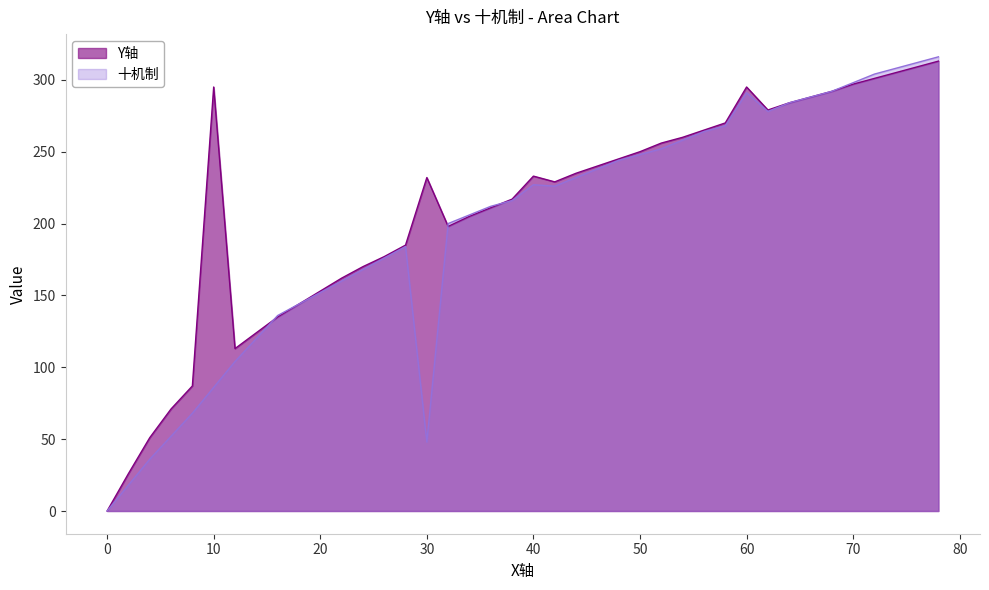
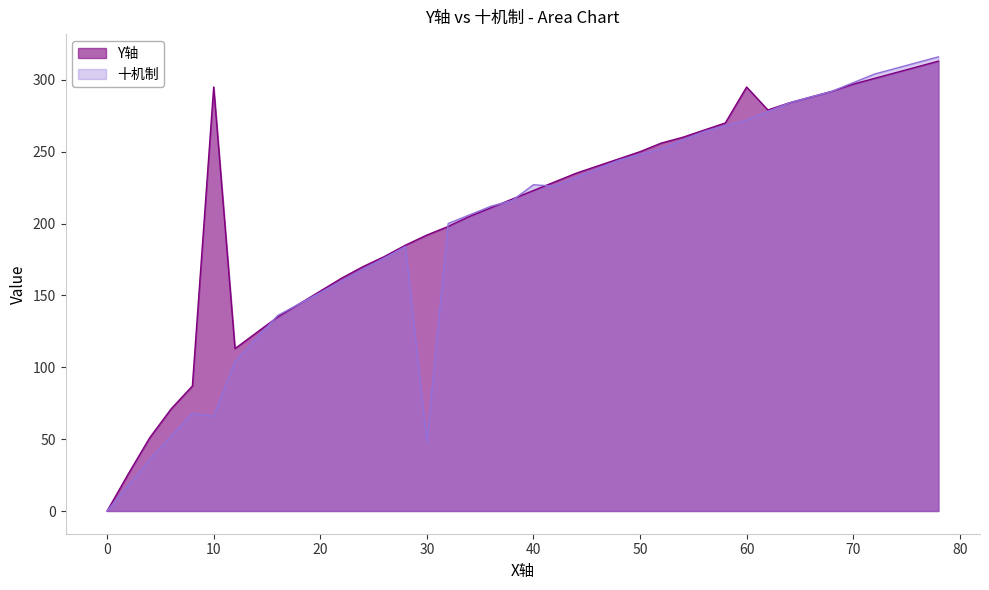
  {
    "Y轴": {
      "10": 295,
-     "30": 232,
-     "40": 233,
+     "30": 192,
+     "40": 223,
      "50": 250,
      "60": 295
    },
    "十机制": {
-     "10": 86,
+     "10": 66,
      "30": 48,
      "40": 227,
      "50": 248,
-     "60": 291
+     "60": 272
    }
  }
